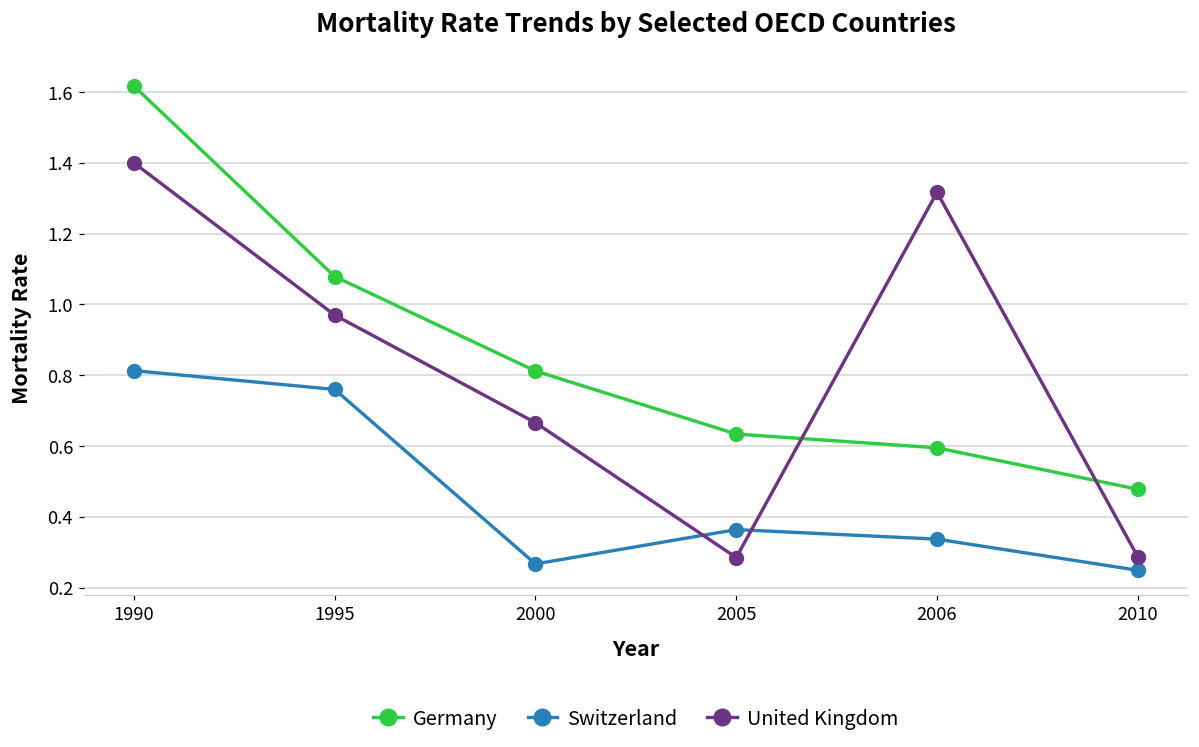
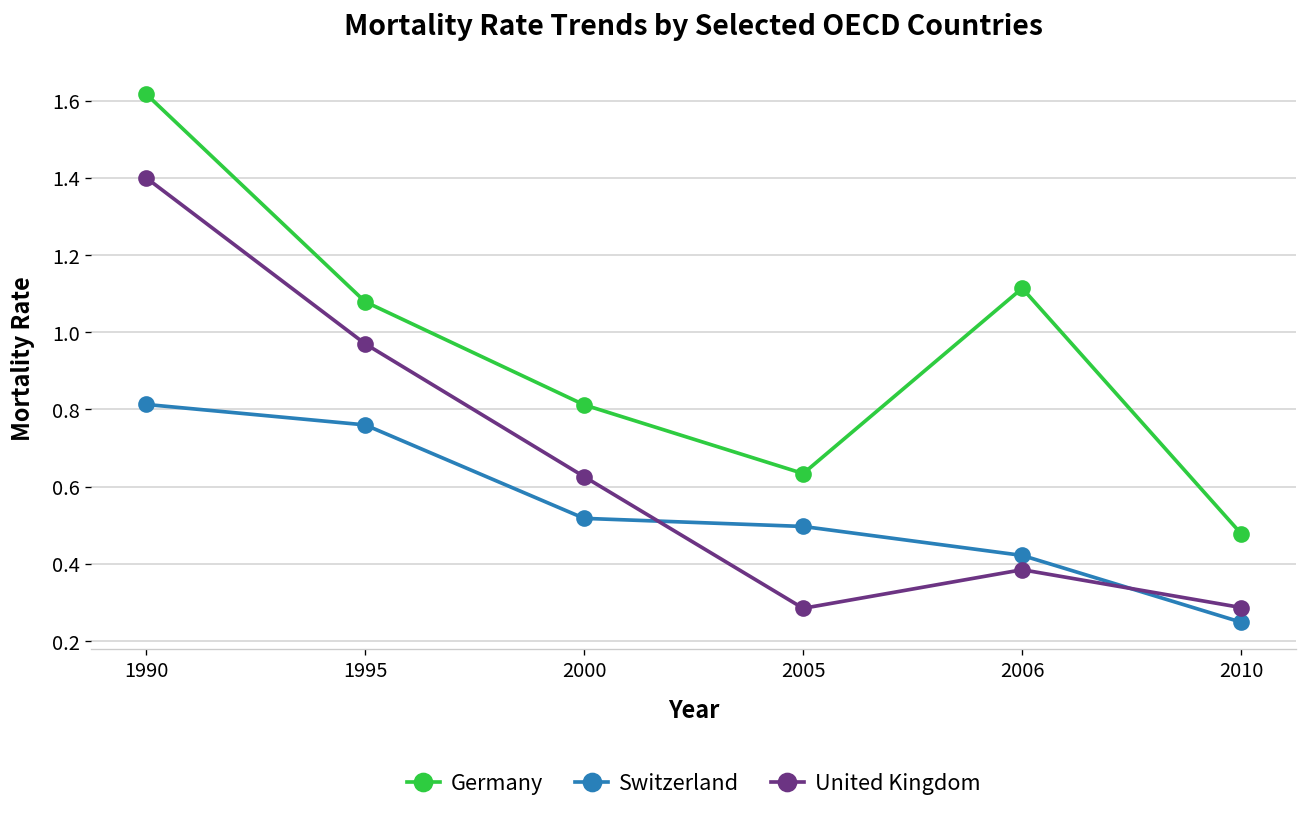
  {
    "Germany": {
      "1990": 1.62,
      "1995": 1.08,
      "2000": 0.81,
      "2005": 0.63,
-     "2006": 0.60,
+     "2006": 1.11,
      "2010": 0.48
    },
    "Switzerland": {
      "1990": 0.81,
      "1995": 0.76,
-     "2000": 0.27,
-     "2005": 0.36,
-     "2006": 0.34,
+     "2000": 0.52,
+     "2005": 0.50,
+     "2006": 0.42,
      "2010": 0.25
    },
    "United Kingdom": {
      "1990": 1.40,
      "1995": 0.97,
-     "2000": 0.67,
+     "2000": 0.63,
      "2005": 0.29,
-     "2006": 1.32,
+     "2006": 0.39,
      "2010": 0.29
    }
  }
